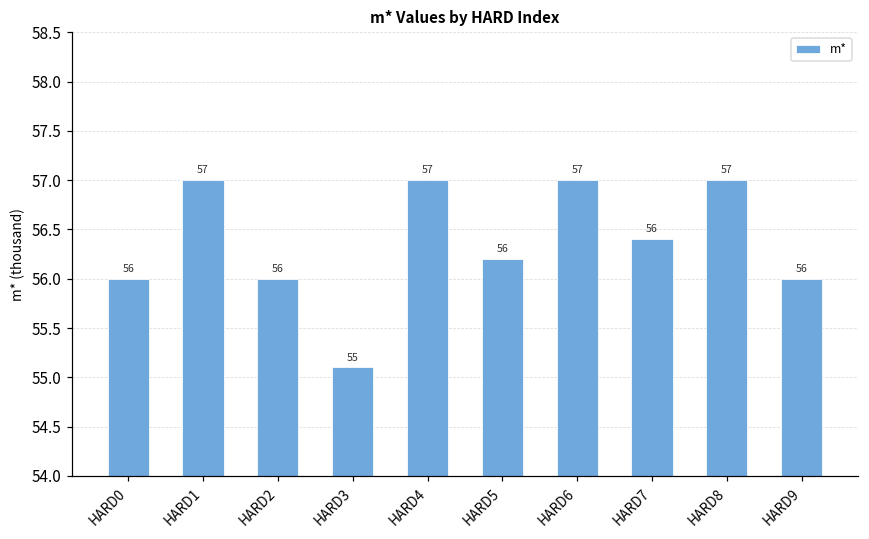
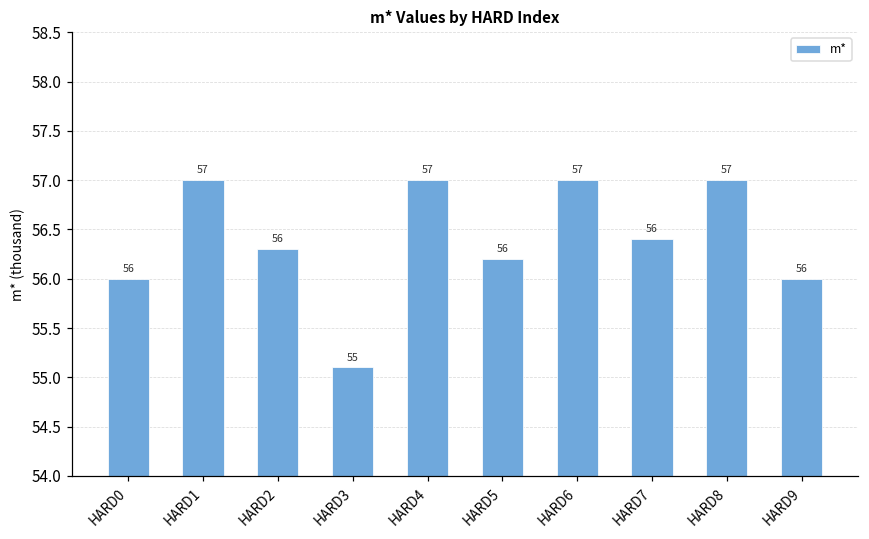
  {
-   "HARD2": 56.0
+   "HARD2": 56.3
  }
